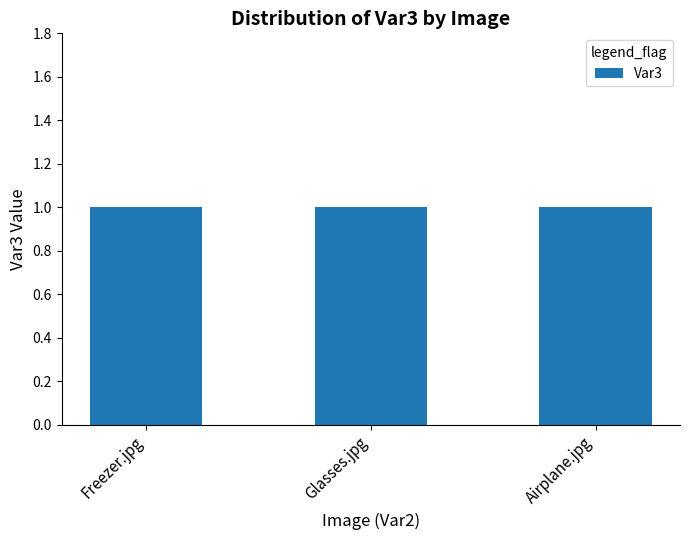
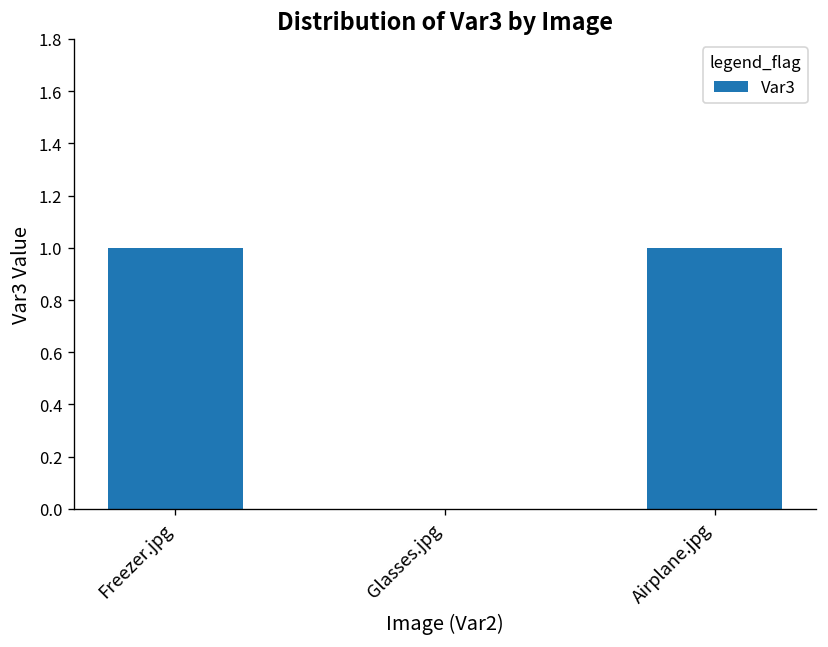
  {
    "Freezer.jpg": 1,
-   "Glasses.jpg": 1,
+   "Glasses.jpg": 0,
    "Airplane.jpg": 1
  }
